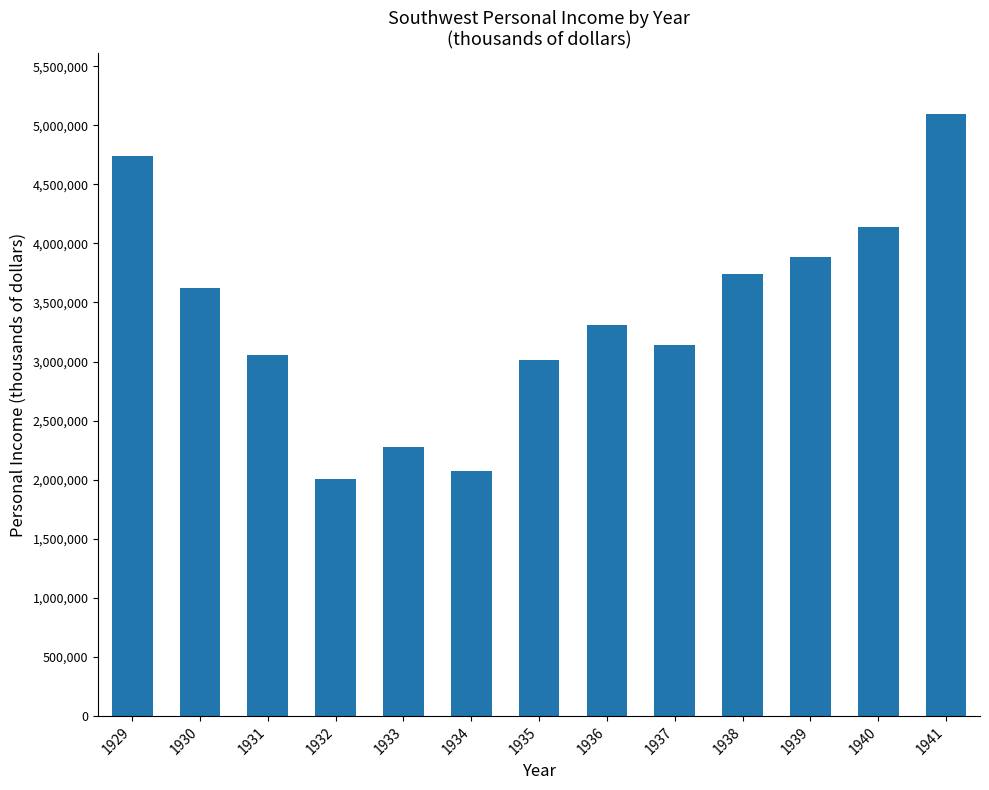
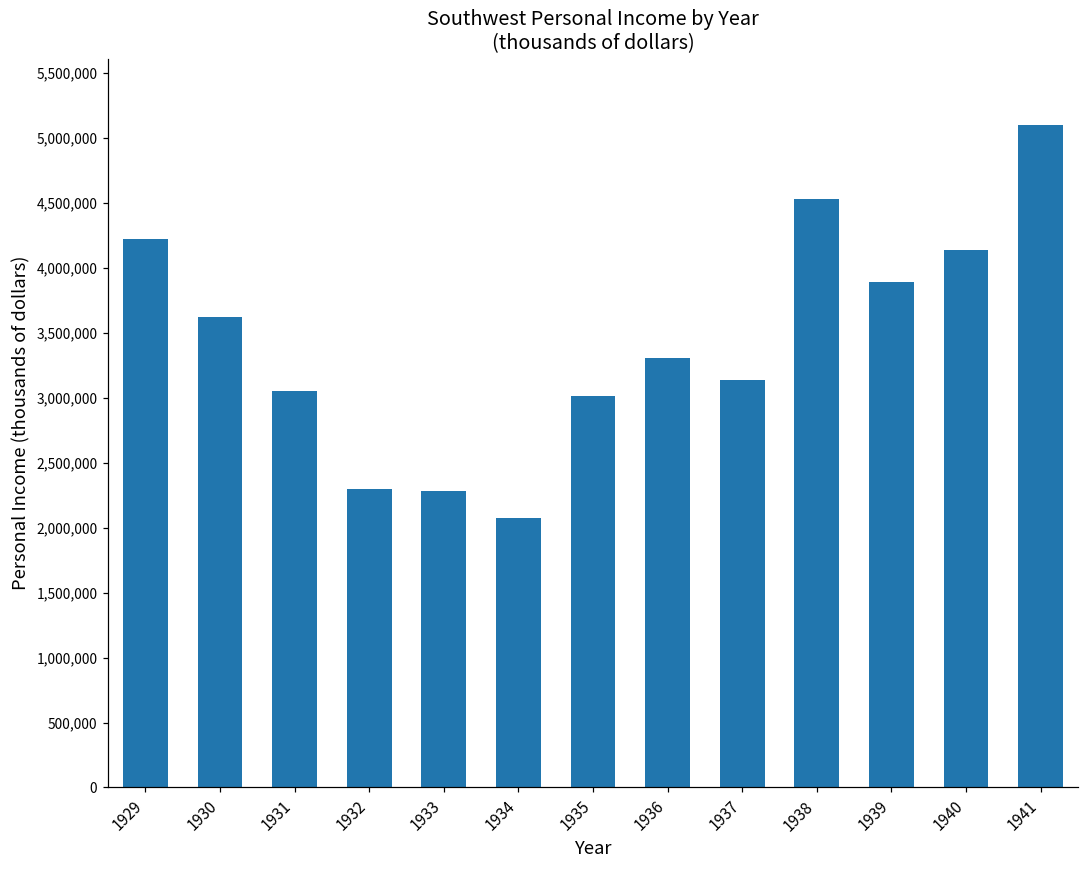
  {
-   "1929": "4,740,000",
+   "1929": "4,220,000",
    "1930": "3,620,000",
    "1931": "3,050,000",
-   "1932": "2,010,000",
+   "1932": "2,300,000",
    "1933": "2,280,000",
    "1934": "2,080,000",
    "1935": "3,020,000",
    "1936": "3,310,000",
    "1937": "3,140,000",
-   "1938": "3,740,000",
+   "1938": "4,530,000",
    "1939": "3,890,000",
    "1940": "4,140,000",
    "1941": "5,100,000"
  }
